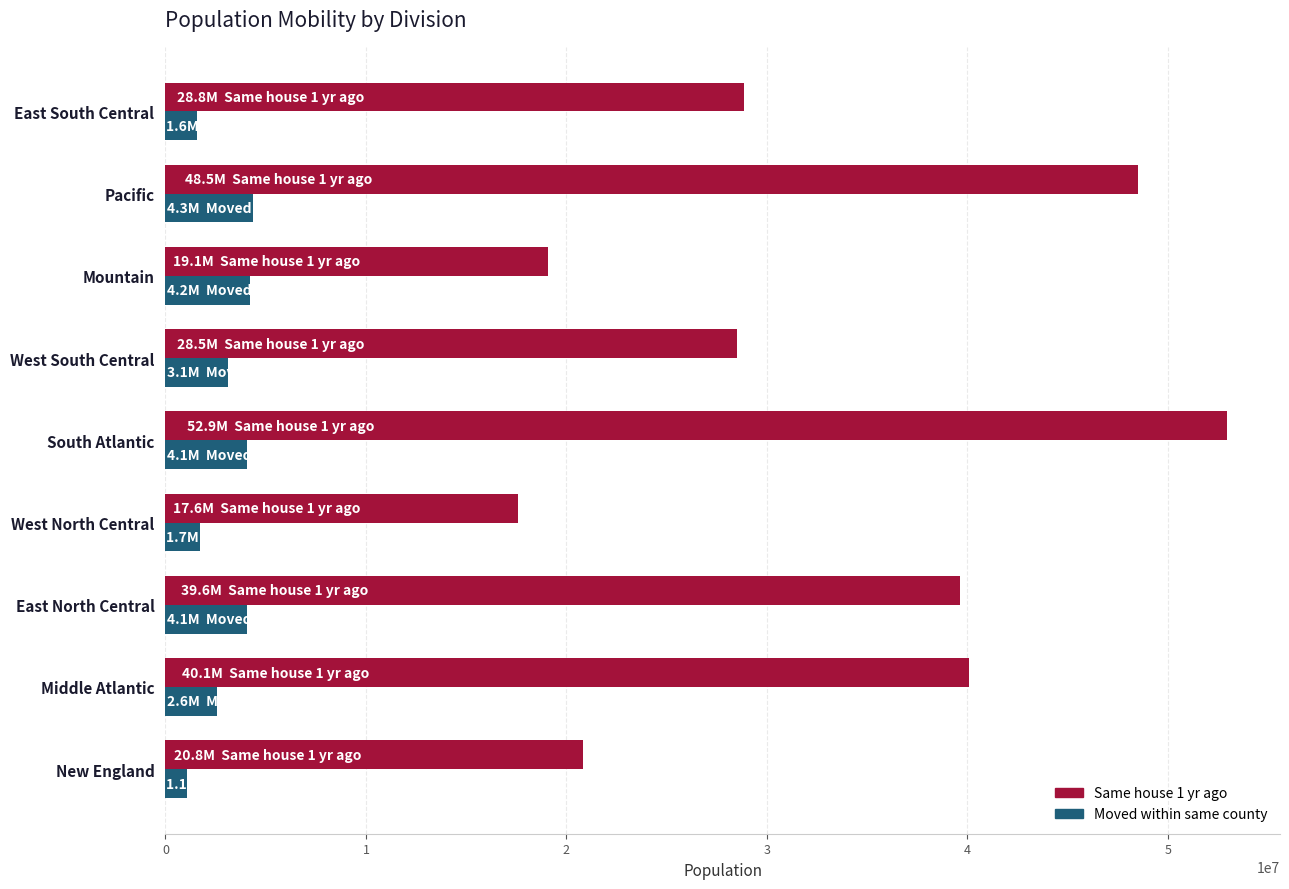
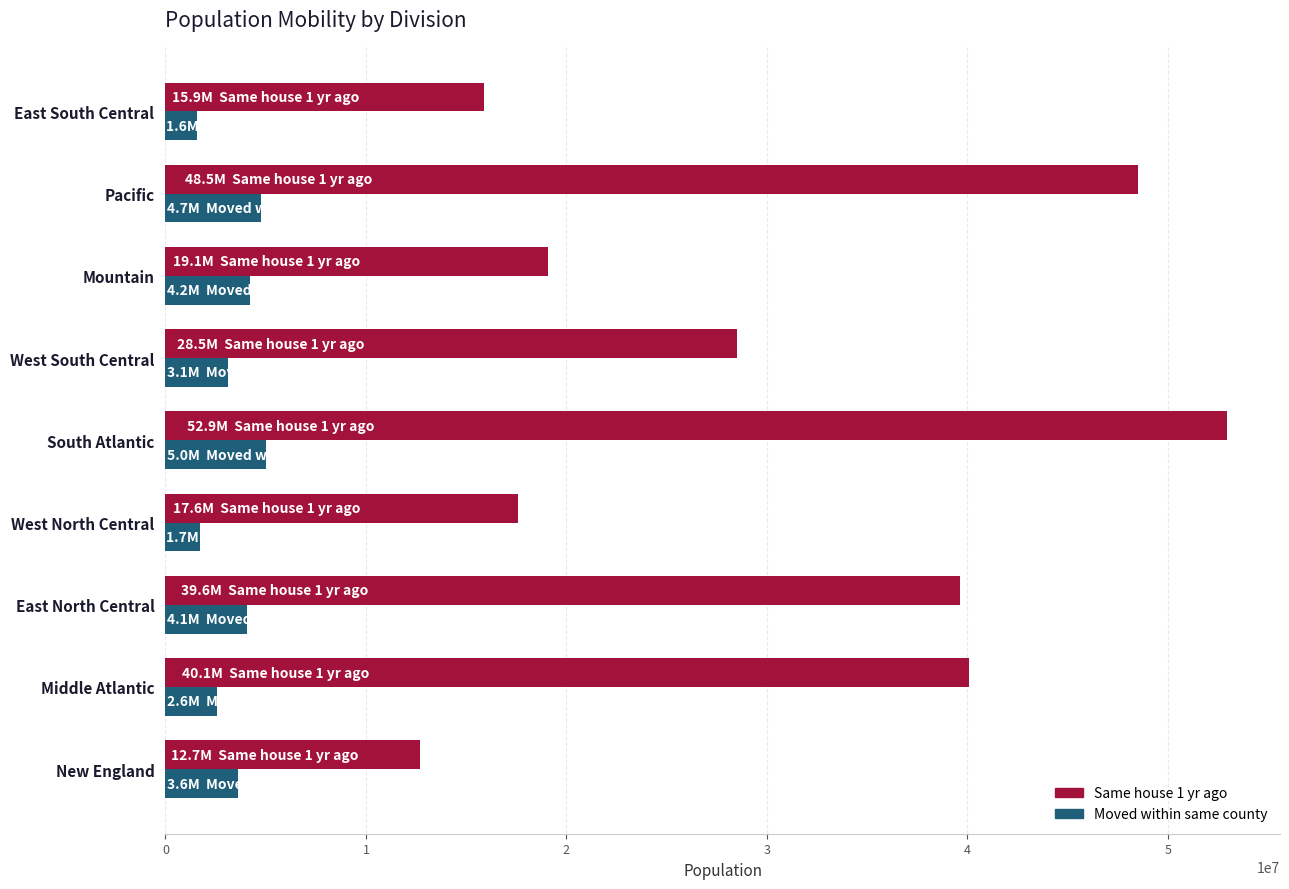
  {
    "Same house 1 yr ago": {
-     "East South Central": "28.8M",
+     "East South Central": "15.9M",
      "Pacific": "48.5M",
      "Mountain": "19.1M",
      "West South Central": "28.5M",
      "South Atlantic": "52.9M",
      "West North Central": "17.6M",
      "East North Central": "39.6M",
      "Middle Atlantic": "40.1M",
-     "New England": "20.8M"
+     "New England": "12.7M"
    },
    "Moved within same county": {
      "East South Central": "1600000",
-     "Pacific": "4300000",
+     "Pacific": "4700000",
      "Mountain": "4200000",
      "West South Central": "3100000",
-     "South Atlantic": "4100000",
+     "South Atlantic": "5000000",
      "West North Central": "1700000",
      "East North Central": "4100000",
      "Middle Atlantic": "2600000",
-     "New England": "1100000"
+     "New England": "3600000"
    }
  }
